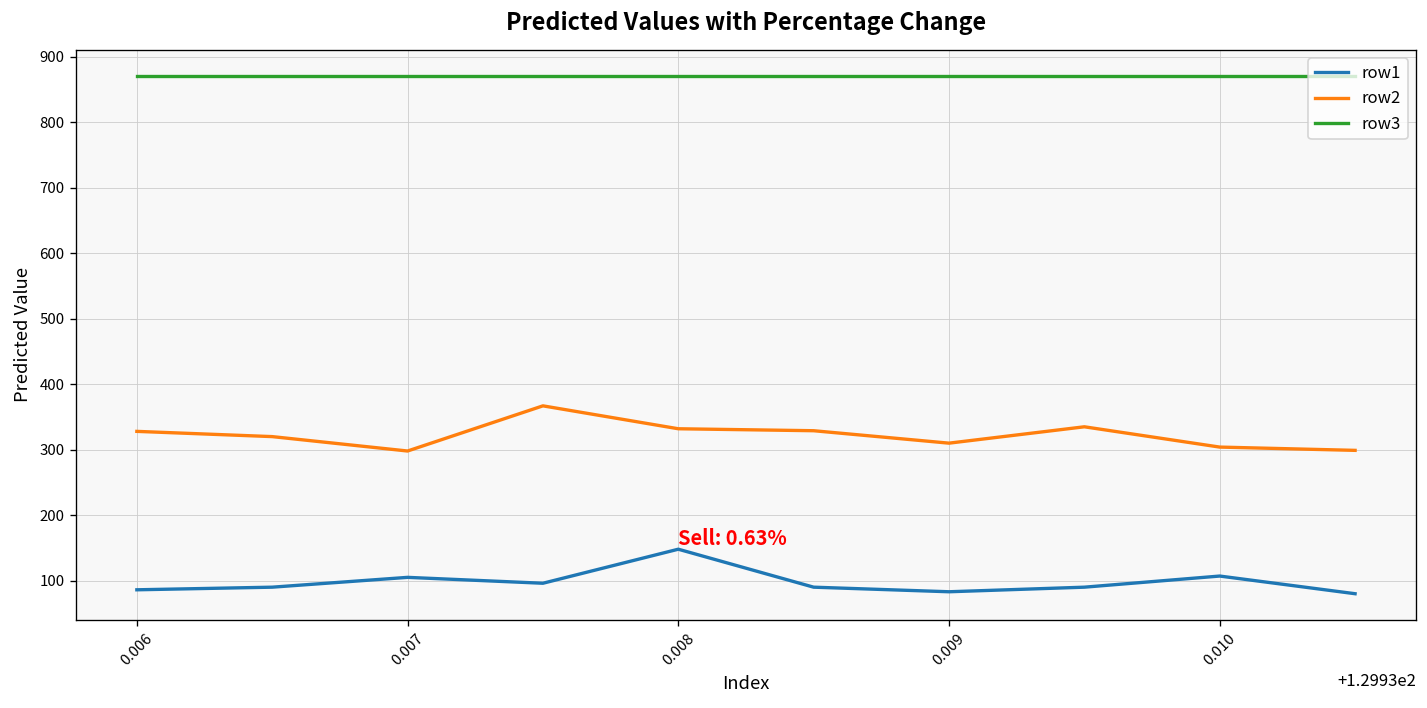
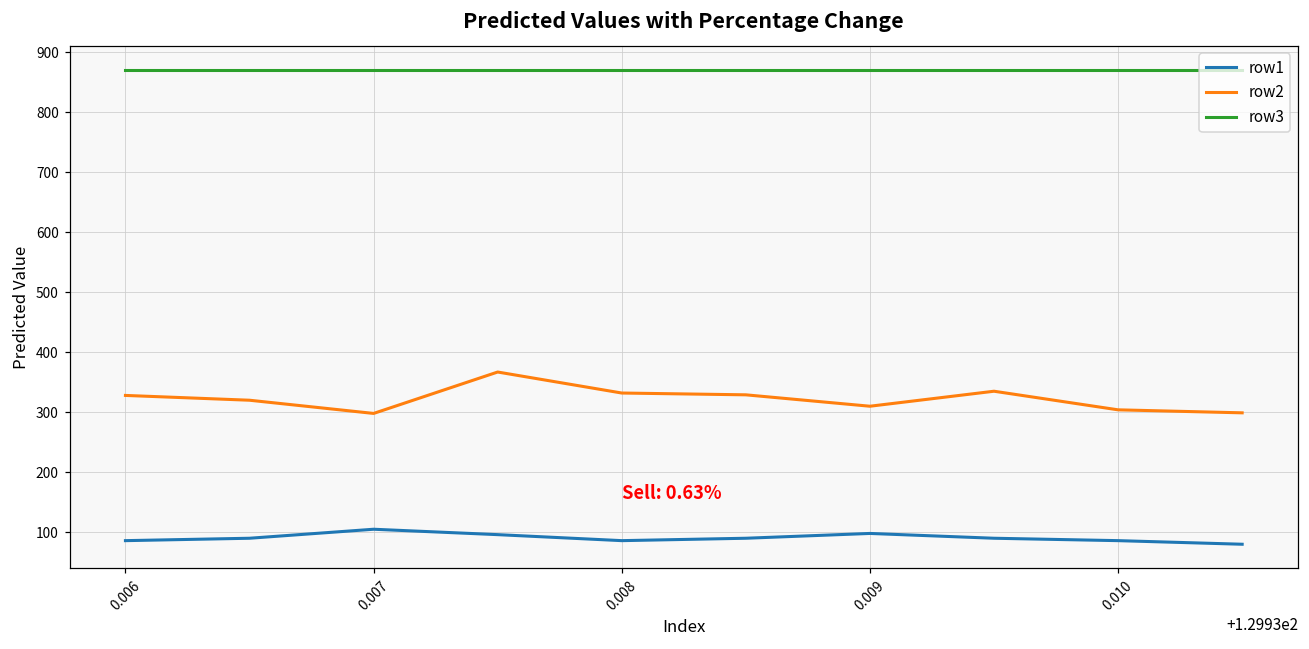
  {
    "row1": {
      "0.006": 90,
      "0.007": 110,
-     "0.008": 150,
-     "0.009": 80,
-     "0.010": 110
+     "0.008": 90,
+     "0.009": 100,
+     "0.010": 90
    },
    "row2": {
      "0.006": 330,
      "0.007": 300,
      "0.008": 330,
      "0.009": 310,
      "0.010": 300
    },
    "row3": {
      "0.006": 870,
      "0.007": 870,
      "0.008": 870,
      "0.009": 870,
      "0.010": 870
    }
  }
